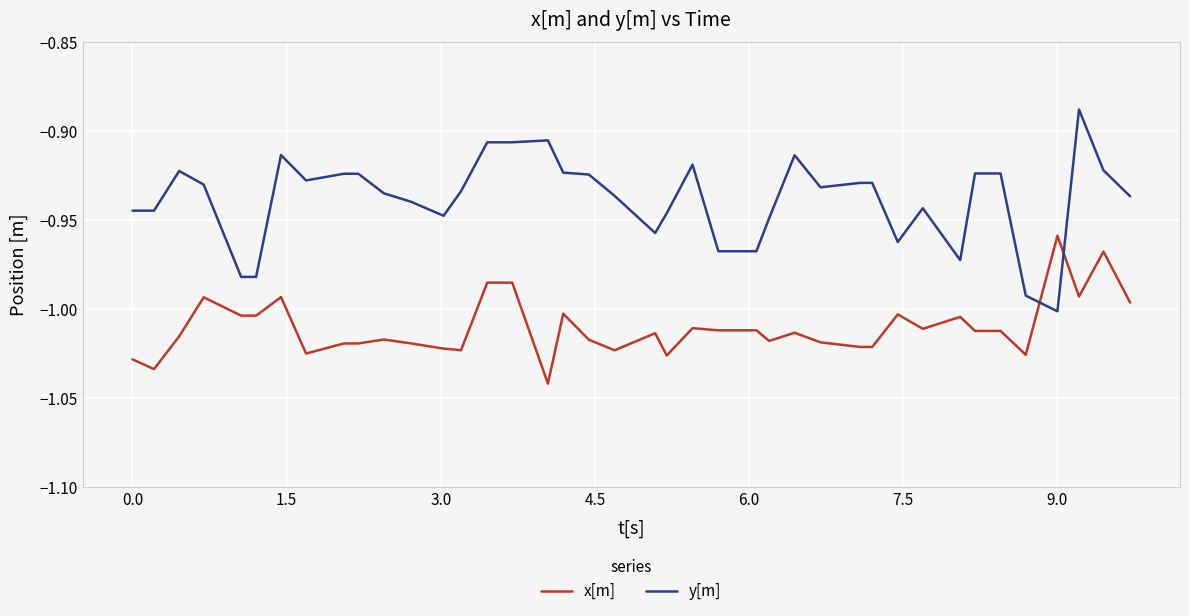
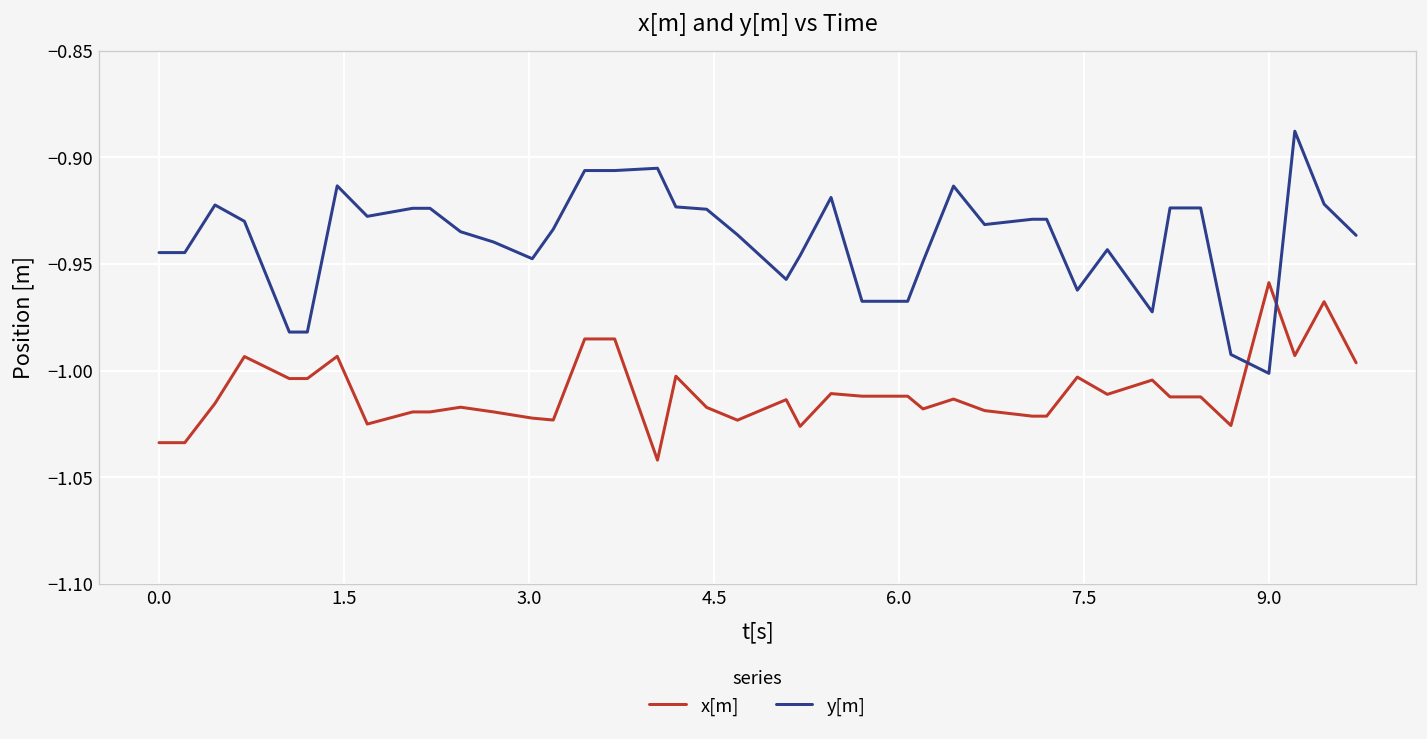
  {
    "x[m]": {
-     "0.0": -1.028,
+     "0.0": -1.034,
      "9.0": -0.959
    },
    "y[m]": {
      "0.0": -0.945,
      "9.0": -1.001
    }
  }
